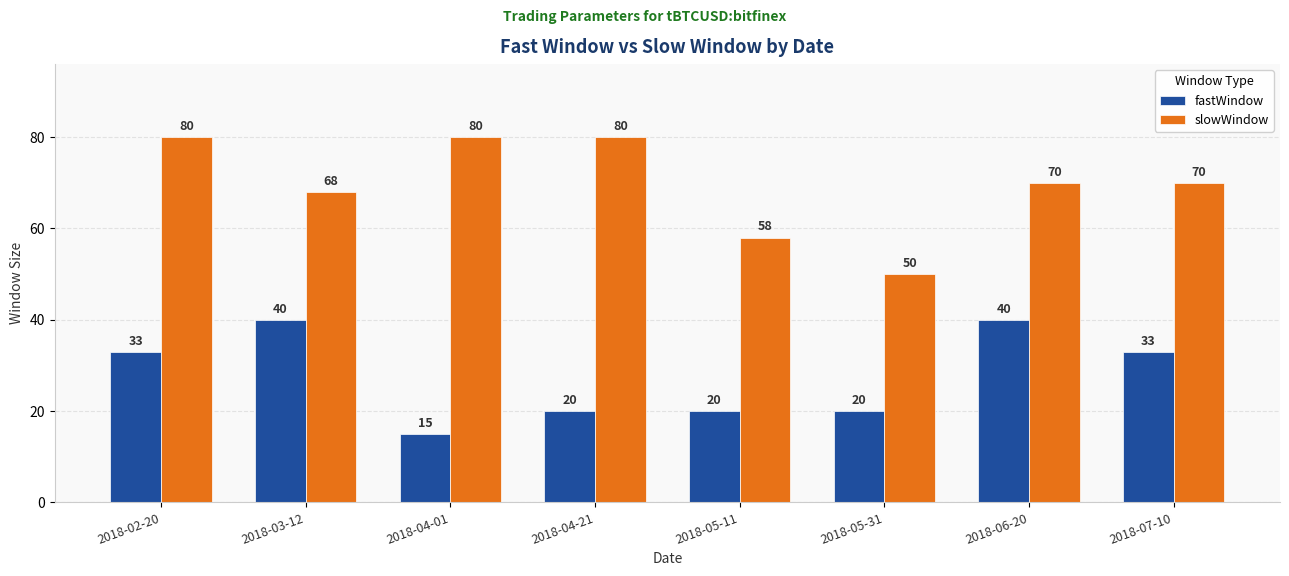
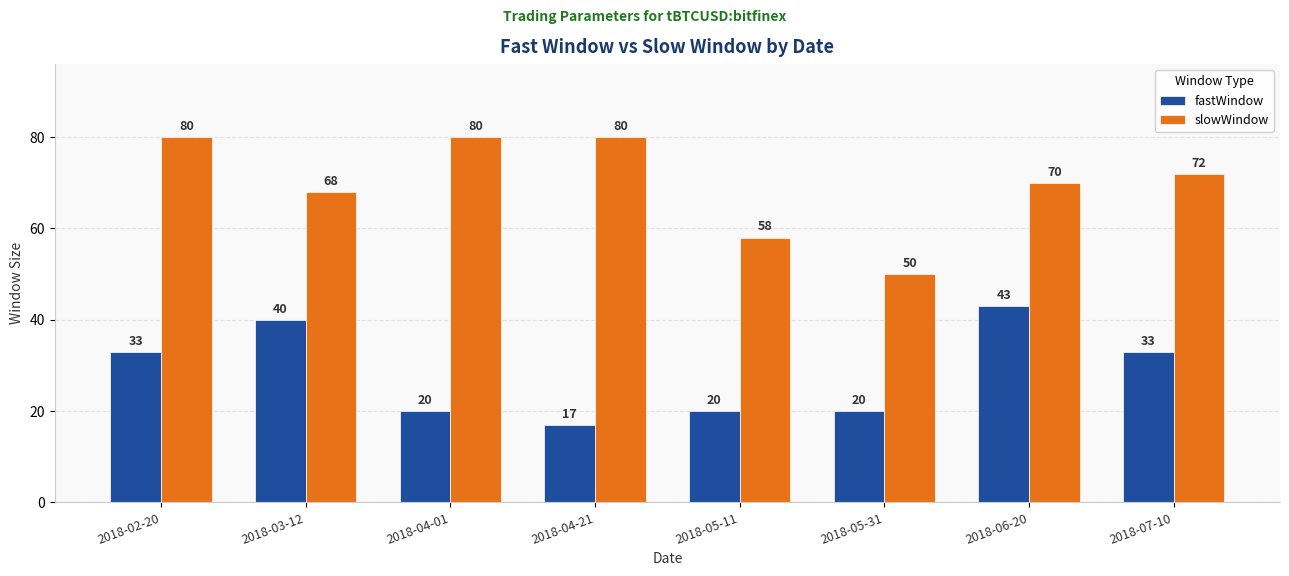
  {
    "fastWindow": {
      "2018-02-20": 33,
      "2018-03-12": 40,
-     "2018-04-01": 15,
-     "2018-04-21": 20,
+     "2018-04-01": 20,
+     "2018-04-21": 17,
      "2018-05-11": 20,
      "2018-05-31": 20,
-     "2018-06-20": 40,
+     "2018-06-20": 43,
      "2018-07-10": 33
    },
    "slowWindow": {
      "2018-02-20": 80,
      "2018-03-12": 68,
      "2018-04-01": 80,
      "2018-04-21": 80,
      "2018-05-11": 58,
      "2018-05-31": 50,
      "2018-06-20": 70,
-     "2018-07-10": 70
+     "2018-07-10": 72
    }
  }
